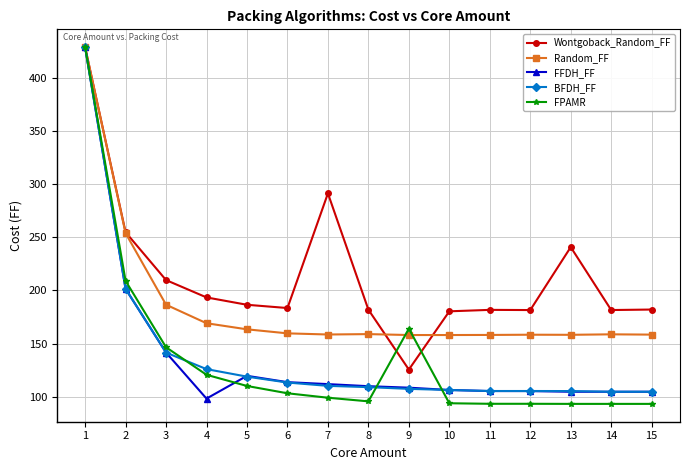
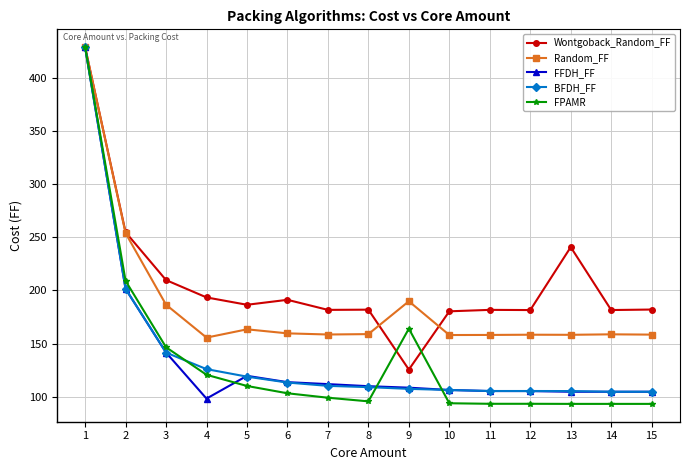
  {
    "Wontgoback_Random_FF": {
      "3": 210,
      "4": 193,
      "5": 187,
-     "6": 183,
-     "7": 291,
+     "6": 191,
+     "7": 182,
      "8": 182,
      "9": 126,
      "10": 180,
      "11": 182,
      "12": 182,
      "13": 241,
      "14": 182,
      "15": 182
    },
    "Random_FF": {
      "3": 187,
-     "4": 169,
+     "4": 156,
      "5": 163,
      "6": 160,
      "7": 159,
      "8": 159,
-     "9": 158,
+     "9": 190,
      "10": 158,
      "11": 158,
      "12": 158,
      "13": 158,
      "14": 159,
      "15": 158
    },
    "FFDH_FF": {
      "4": 98
    },
    "BFDH_FF": {
      "4": 126
    },
    "FPAMR": {
      "2": 209,
      "3": 147,
      "4": 121,
      "5": 110,
      "6": 103,
      "7": 99,
      "8": 96,
      "9": 164,
      "10": 94,
      "11": 93,
      "12": 93,
      "13": 93,
      "14": 93,
      "15": 93
    }
  }
